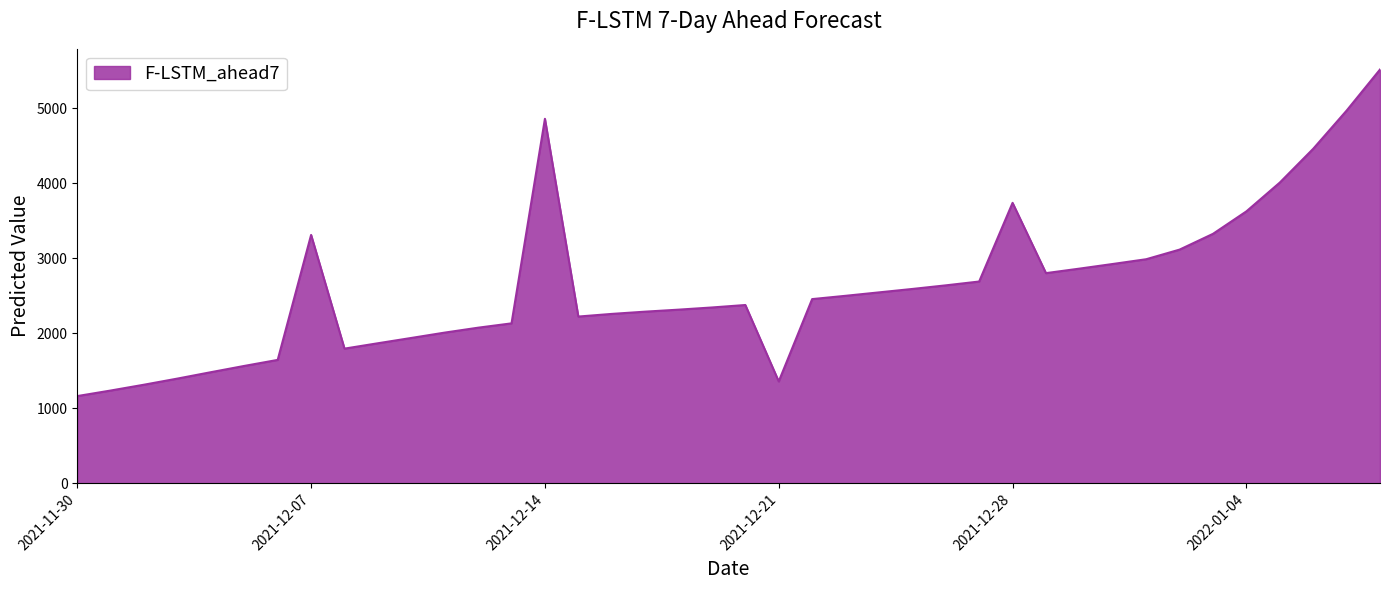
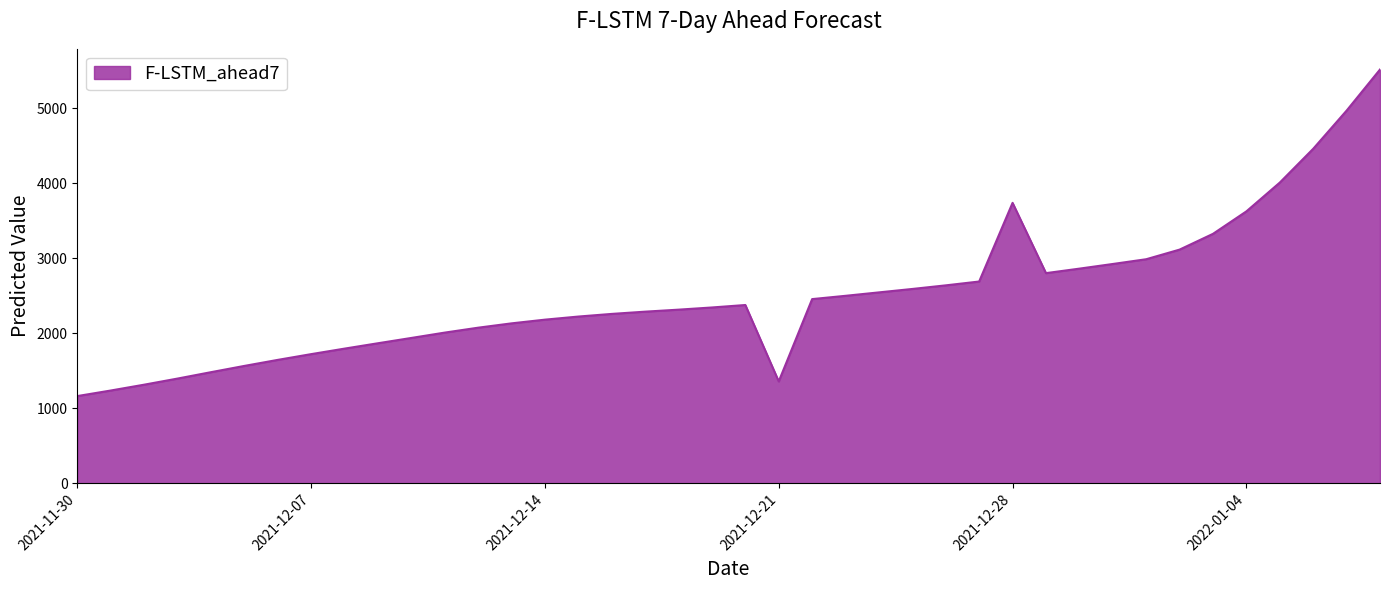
  {
    "2021-11-30": 1200,
-   "2021-12-07": 3300,
-   "2021-12-14": 4900,
+   "2021-12-07": 1700,
+   "2021-12-14": 2200,
    "2021-12-21": 1400,
    "2021-12-28": 3700,
    "2022-01-04": 3600
  }
